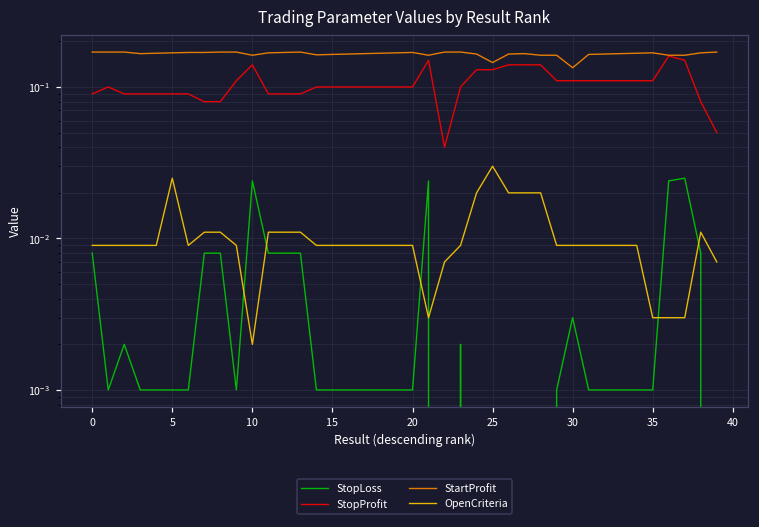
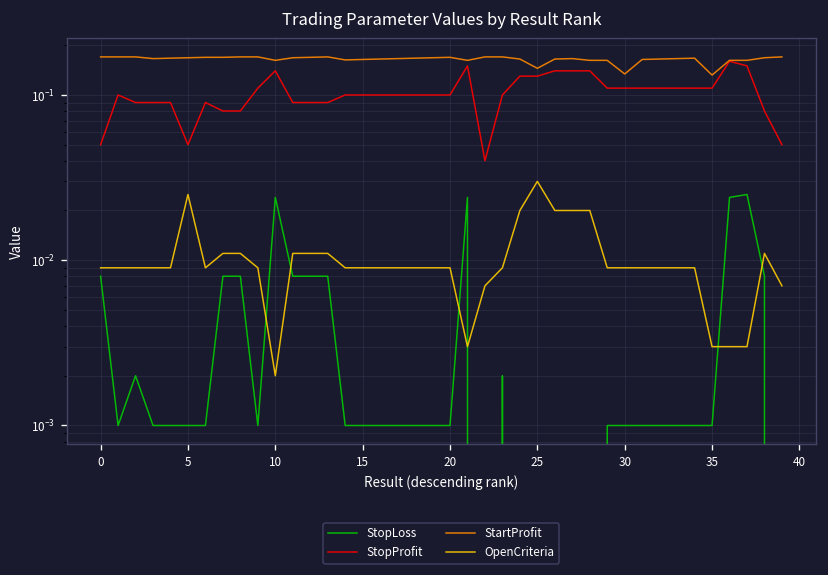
  {
    "StopLoss": {
      "0": 0.008,
      "5": 0.001,
      "10": 0.024,
      "15": 0.001,
      "20": 0.001,
-     "30": 0.003,
+     "30": 0.001,
      "35": 0.001
    },
    "StopProfit": {
-     "0": 0.09,
-     "5": 0.09,
+     "0": 0.05,
+     "5": 0.05,
      "10": 0.14,
      "15": 0.10,
      "20": 0.10,
      "25": 0.13,
      "30": 0.11,
      "35": 0.11
    },
    "StartProfit": {
      "0": 0.17,
      "5": 0.17,
      "10": 0.16,
      "15": 0.16,
      "20": 0.17,
      "25": 0.15,
      "30": 0.13,
-     "35": 0.17
+     "35": 0.13
    },
    "OpenCriteria": {
      "0": 0.009,
      "5": 0.025,
      "10": 0.002,
      "15": 0.009,
      "20": 0.009,
      "25": 0.030,
      "30": 0.009,
      "35": 0.003
    }
  }
